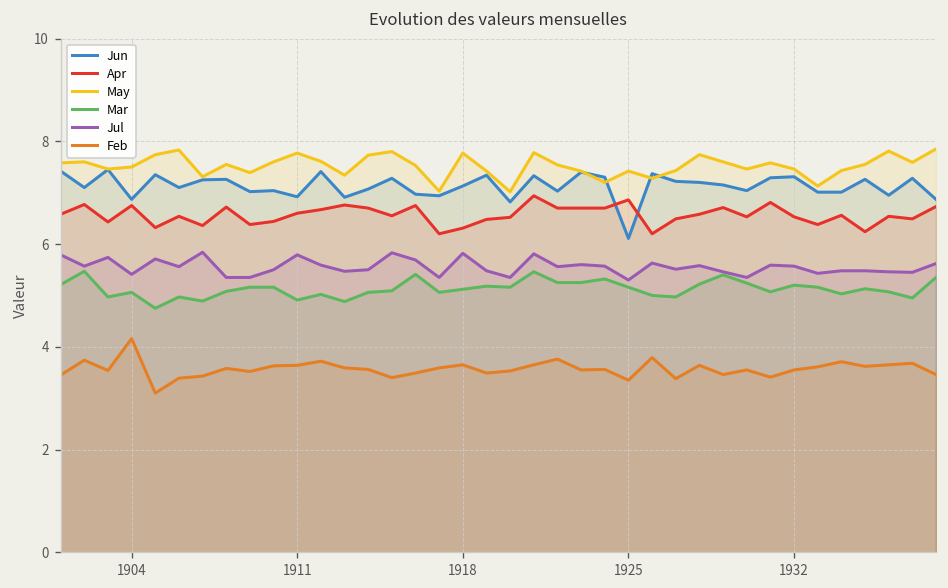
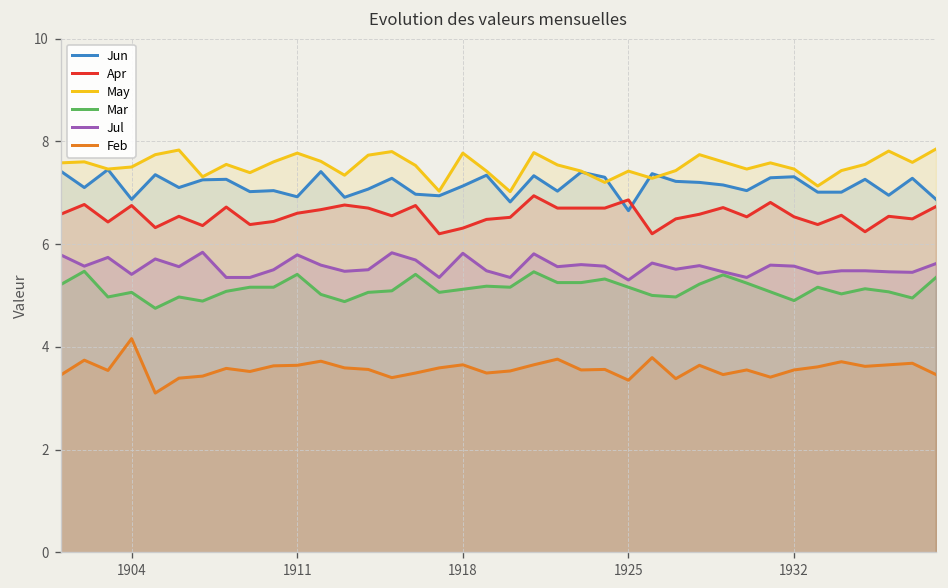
  {
    "Jun": {
      "1904": 6.9,
      "1911": 6.9,
      "1918": 7.1,
-     "1925": 6.1,
+     "1925": 6.7,
      "1932": 7.3
    },
    "Apr": {
      "1904": 6.8,
      "1911": 6.6,
      "1918": 6.3,
      "1925": 6.9,
      "1932": 6.5
    },
    "May": {
      "1904": 7.5,
      "1911": 7.8,
      "1918": 7.8,
      "1925": 7.4,
      "1932": 7.5
    },
    "Mar": {
      "1904": 5.1,
-     "1911": 4.9,
+     "1911": 5.4,
      "1918": 5.1,
      "1925": 5.2,
-     "1932": 5.2
+     "1932": 4.9
    },
    "Jul": {
      "1904": 5.4,
      "1911": 5.8,
      "1918": 5.8,
      "1925": 5.3,
      "1932": 5.6
    },
    "Feb": {
      "1904": 4.2,
      "1911": 3.6,
      "1918": 3.7,
      "1925": 3.4,
      "1932": 3.6
    }
  }
